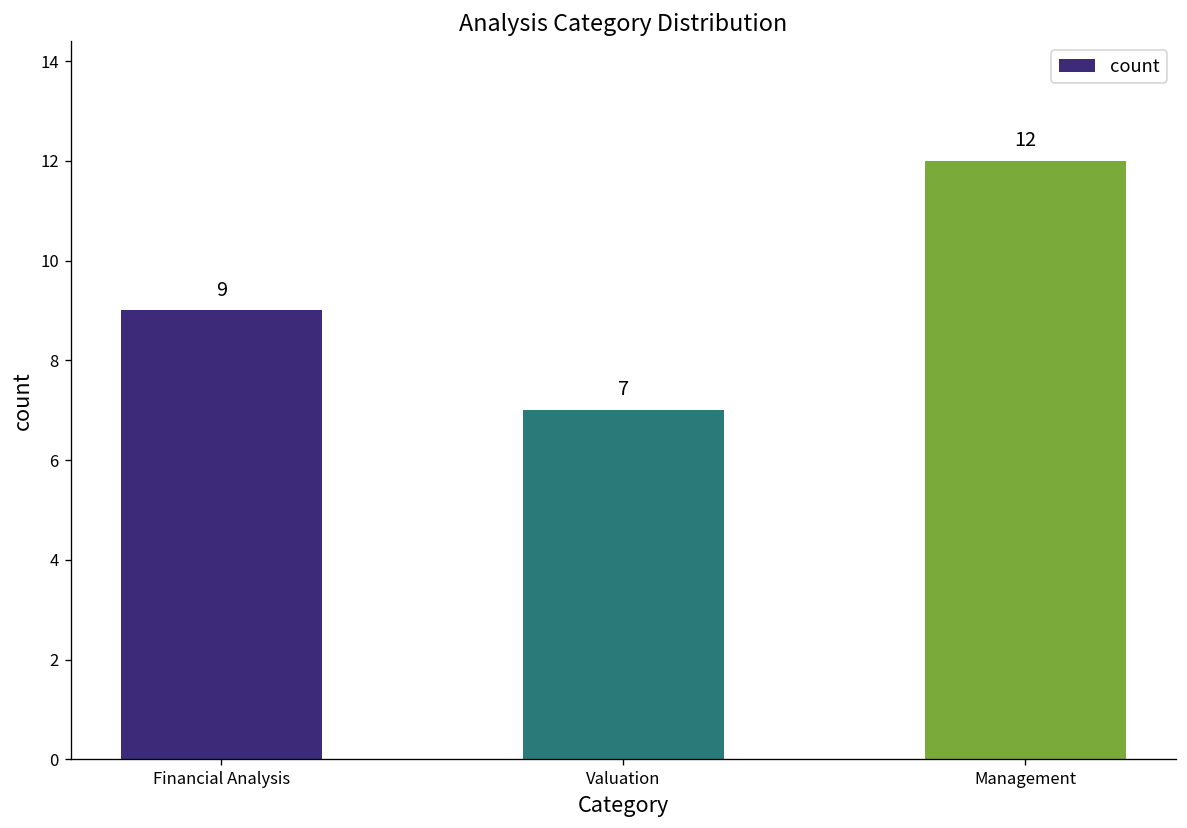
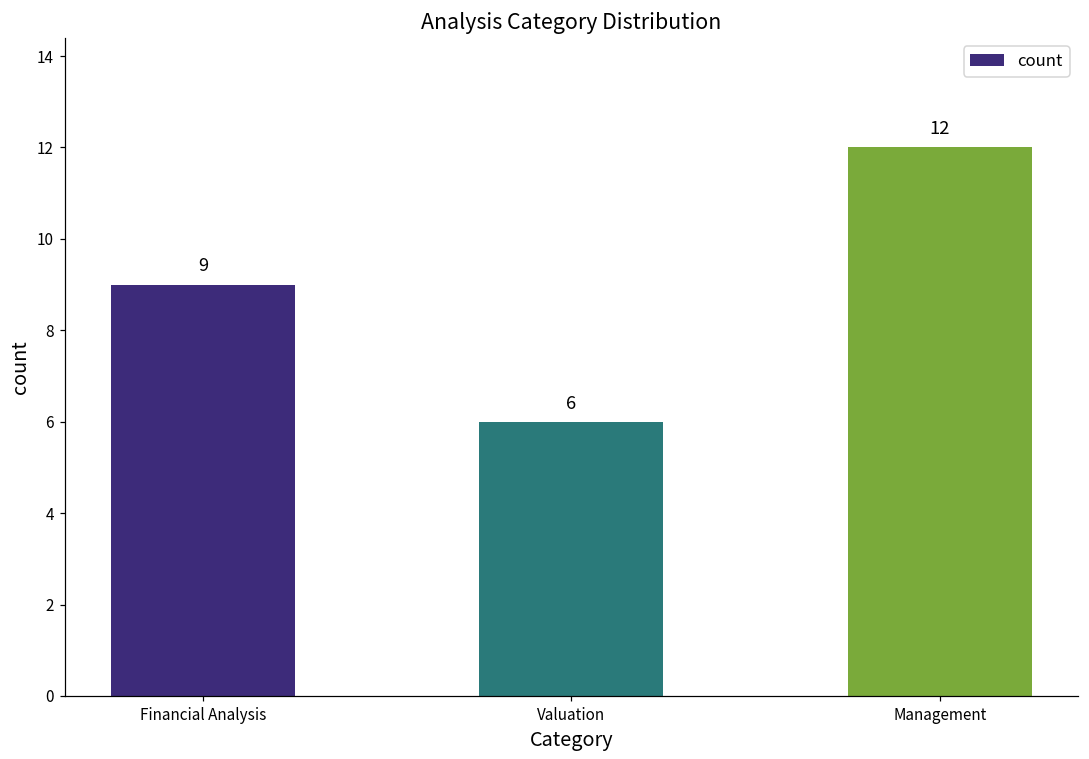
  {
    "Financial Analysis": 9,
-   "Valuation": 7,
+   "Valuation": 6,
    "Management": 12
  }
